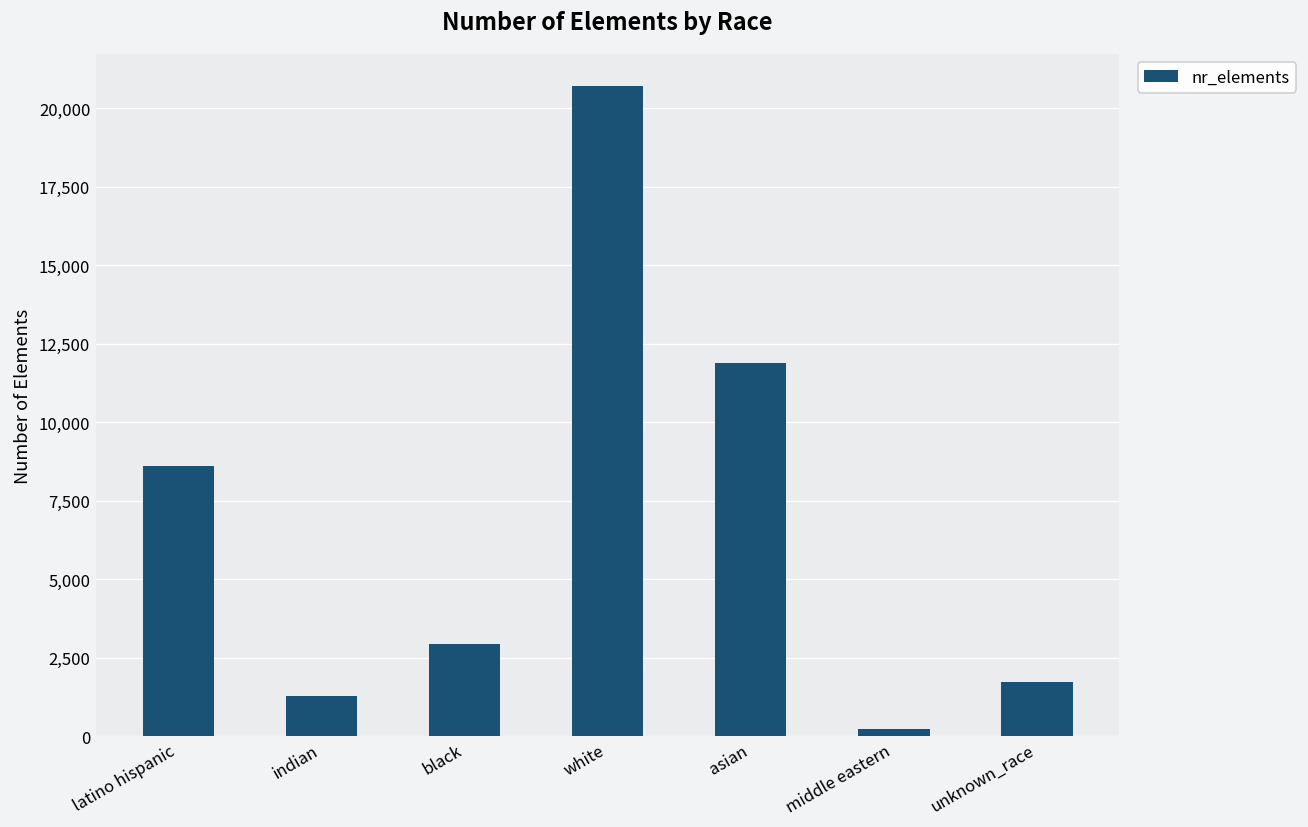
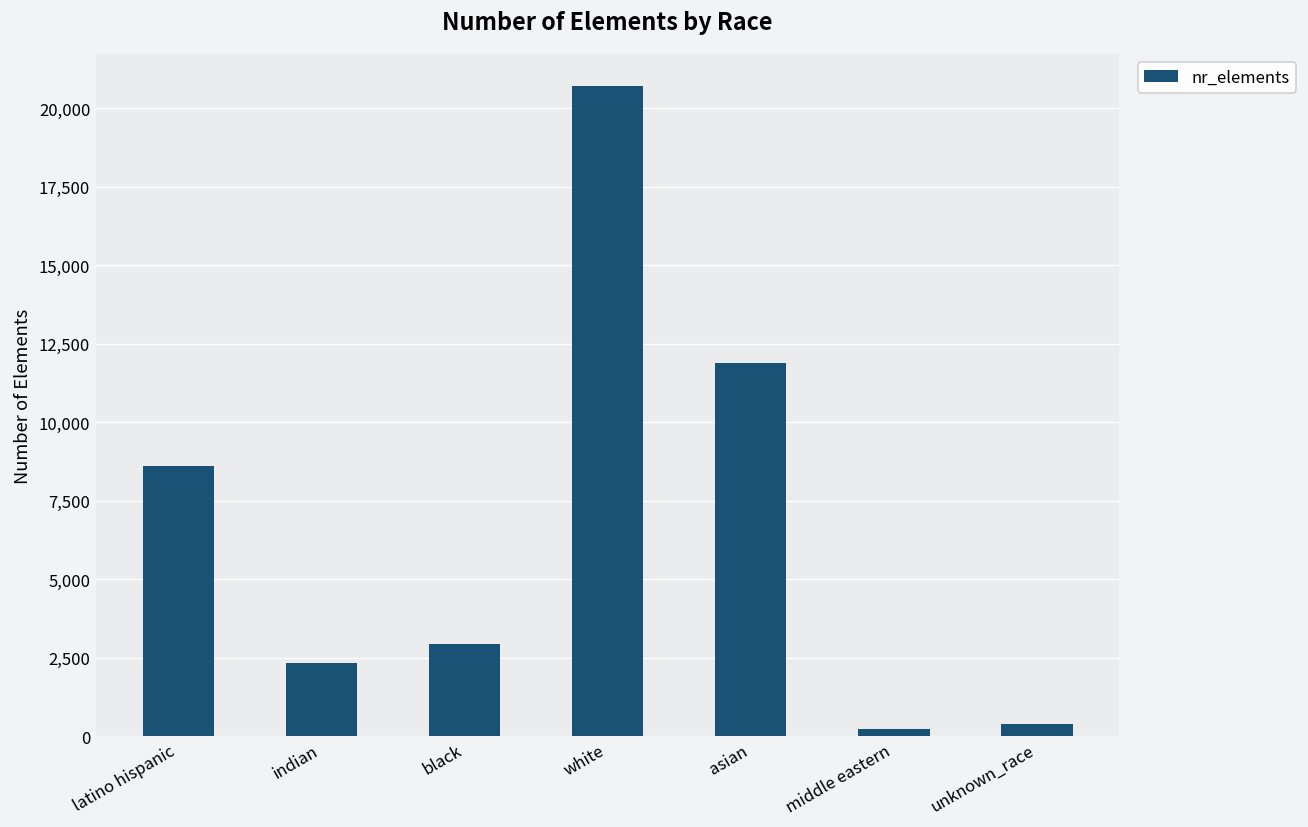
  {
    "latino hispanic": "8,600",
-   "indian": "1,300",
+   "indian": "2,300",
    "black": "2,900",
    "white": "20,700",
    "asian": "11,900",
    "middle eastern": "200",
-   "unknown_race": "1,700"
+   "unknown_race": "400"
  }
